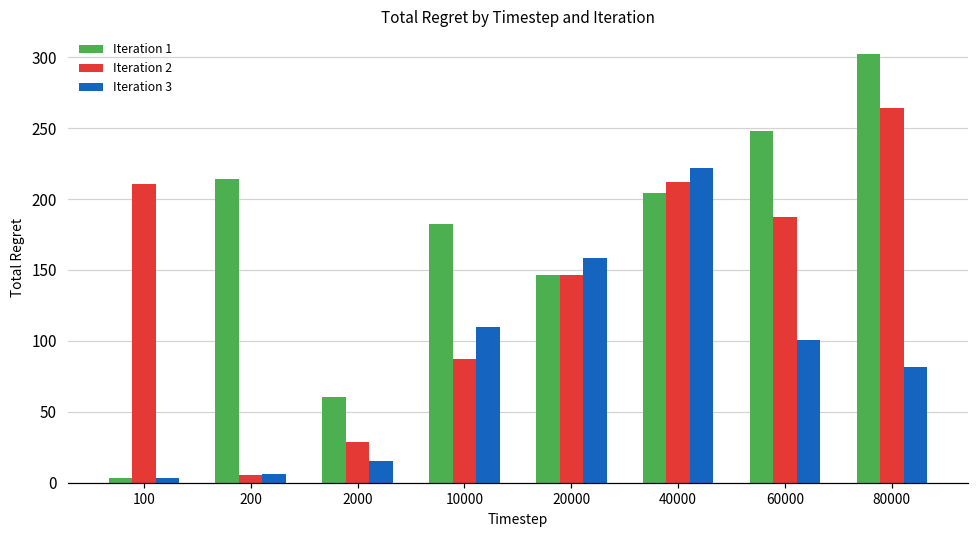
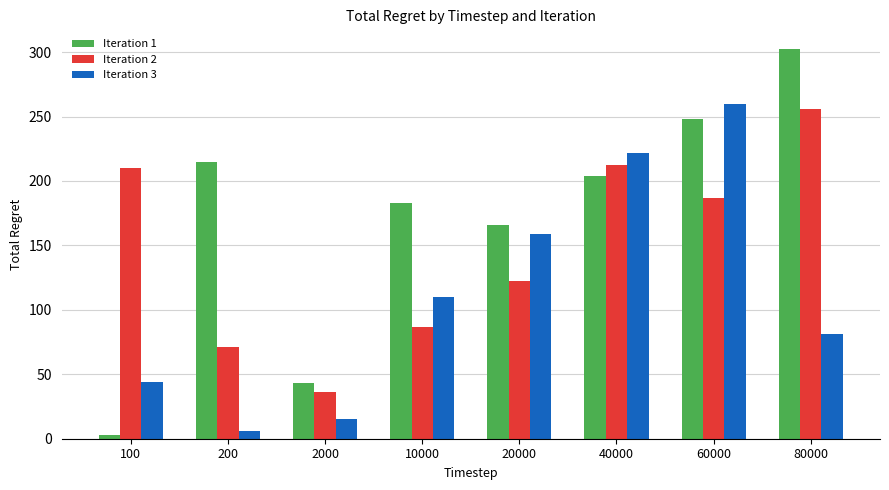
  {
    "Iteration 1": {
      "100": 3,
      "200": 214,
-     "2000": 60,
+     "2000": 43,
      "10000": 183,
-     "20000": 146,
+     "20000": 166,
      "40000": 204,
      "60000": 248,
      "80000": 303
    },
    "Iteration 2": {
      "100": 210,
-     "200": 6,
-     "2000": 29,
+     "200": 71,
+     "2000": 36,
      "10000": 87,
-     "20000": 147,
+     "20000": 123,
      "40000": 212,
      "60000": 187,
-     "80000": 264
+     "80000": 255
    },
    "Iteration 3": {
-     "100": 3,
+     "100": 44,
      "200": 6,
      "2000": 15,
      "10000": 110,
      "20000": 158,
      "40000": 222,
-     "60000": 101,
+     "60000": 260,
      "80000": 82
    }
  }
